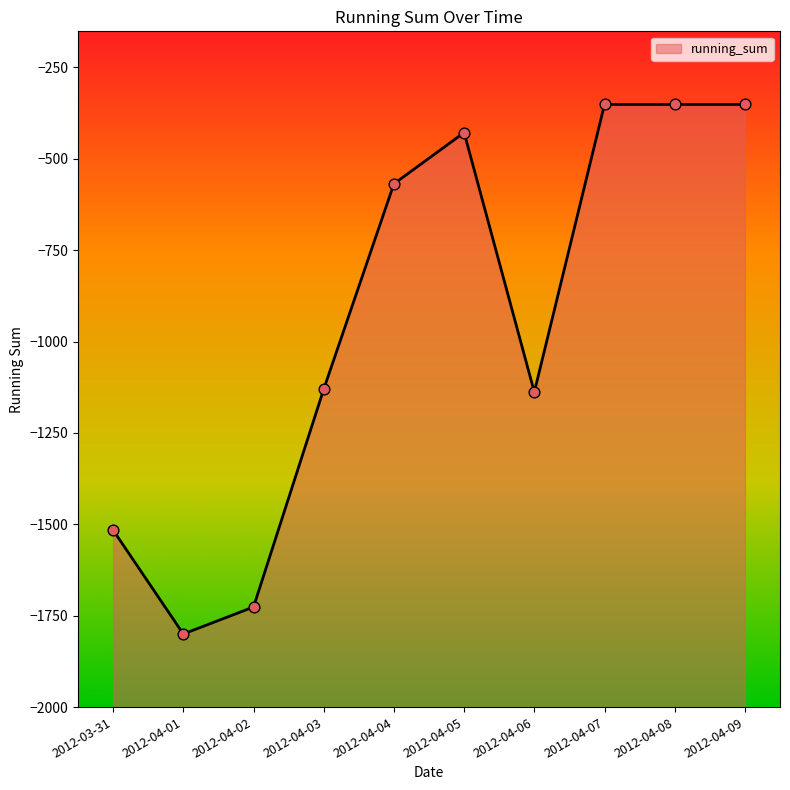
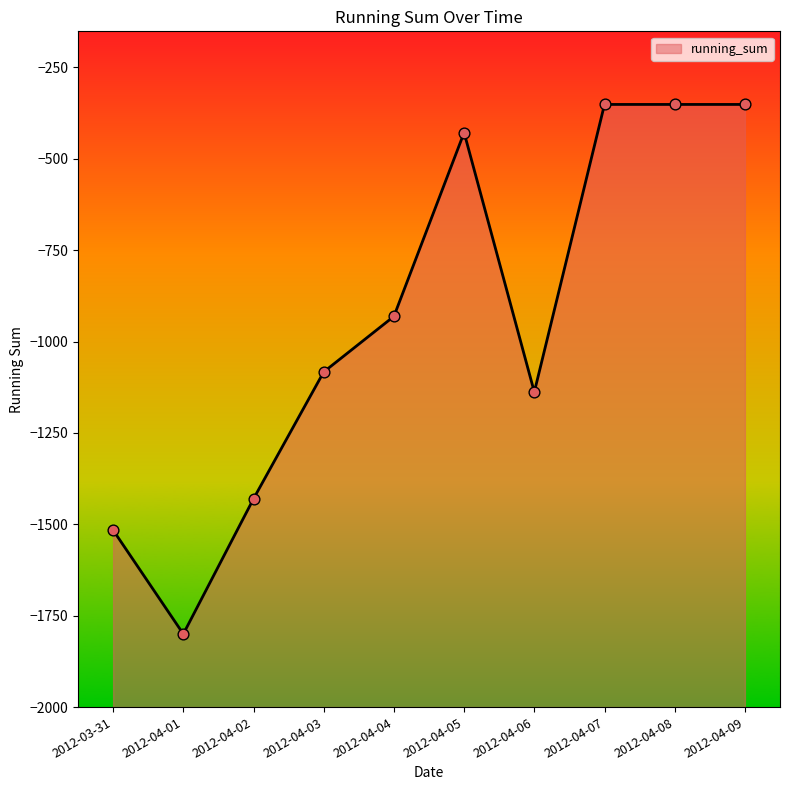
  {
    "2012-03-31": -1520,
    "2012-04-01": -1800,
-   "2012-04-02": -1730,
-   "2012-04-03": -1130,
-   "2012-04-04": -570,
+   "2012-04-02": -1430,
+   "2012-04-03": -1080,
+   "2012-04-04": -930,
    "2012-04-05": -430,
    "2012-04-06": -1140,
    "2012-04-07": -350,
    "2012-04-08": -350,
    "2012-04-09": -350
  }
